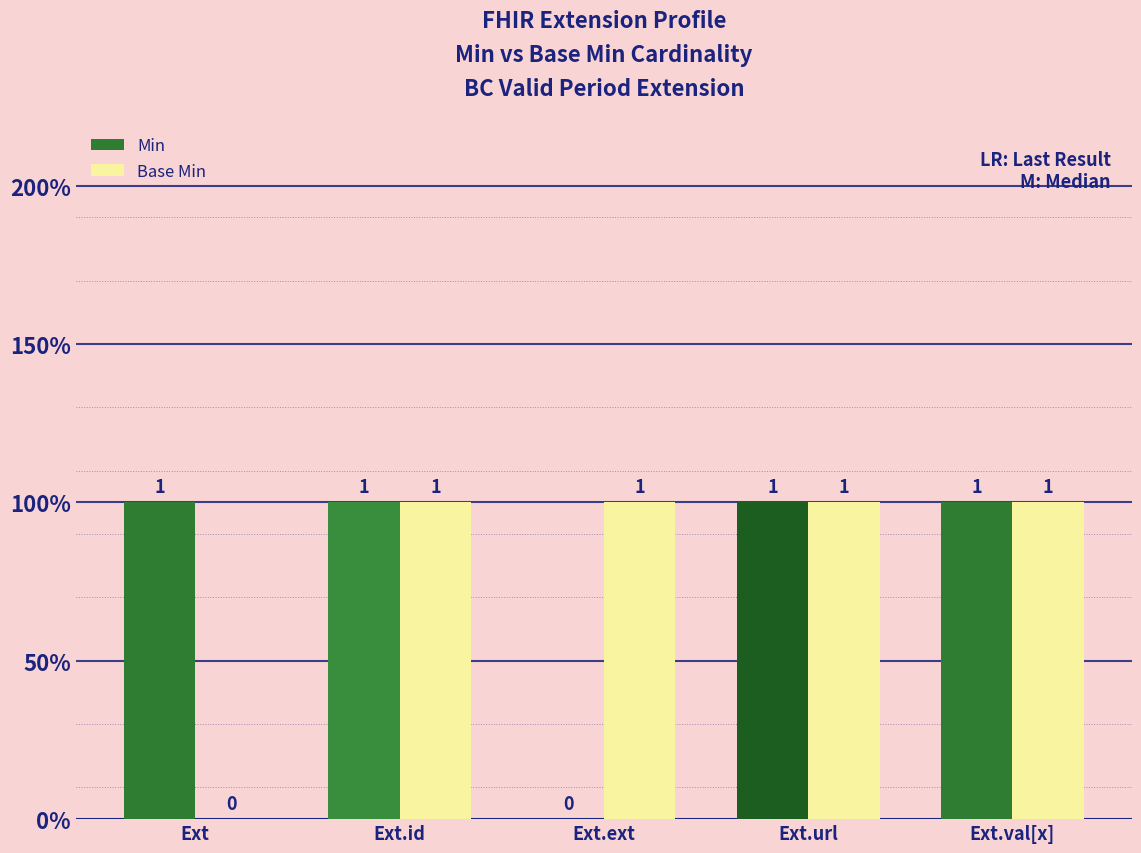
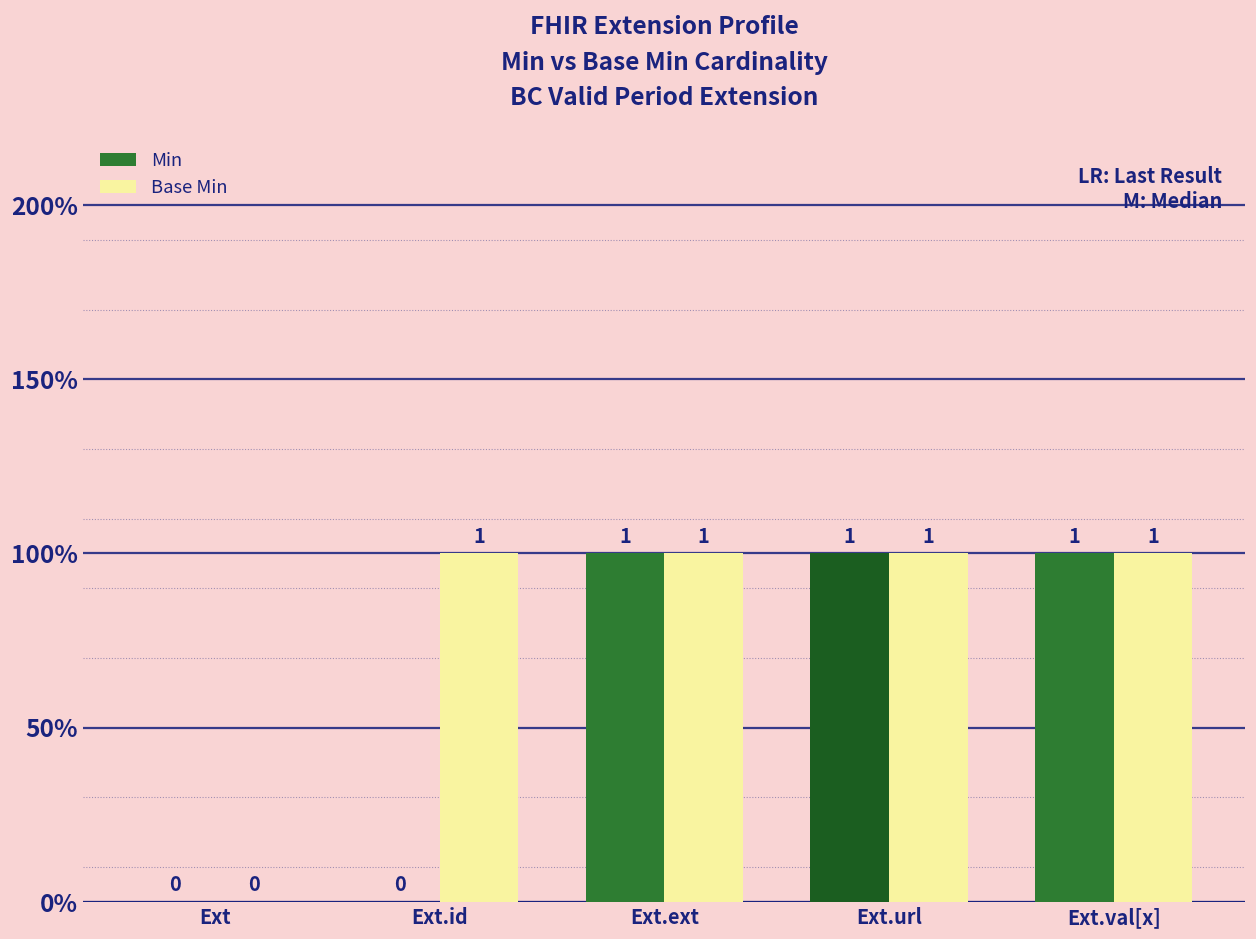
  {
    "Min": {
-     "Ext": 1,
-     "Ext.id": 1,
-     "Ext.ext": 0,
+     "Ext": 0,
+     "Ext.id": 0,
+     "Ext.ext": 1,
      "Ext.url": 1,
      "Ext.val[x]": 1
    },
    "Base Min": {
      "Ext": 0,
      "Ext.id": 1,
      "Ext.ext": 1,
      "Ext.url": 1,
      "Ext.val[x]": 1
    }
  }
